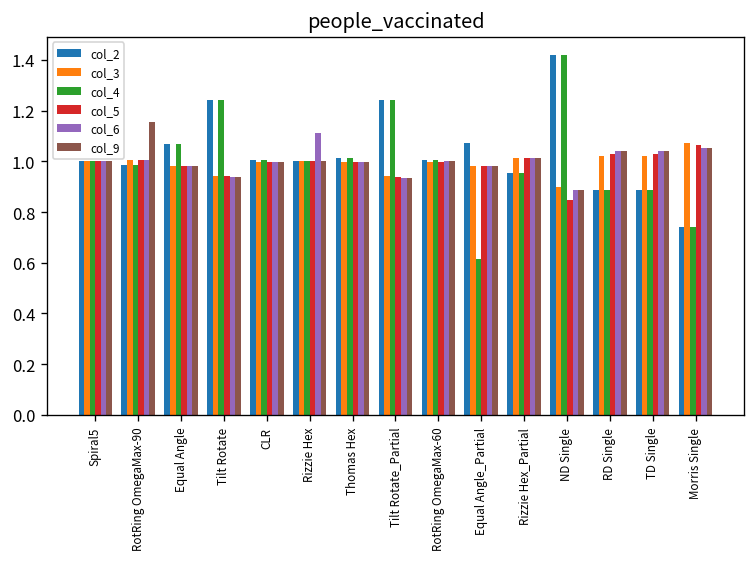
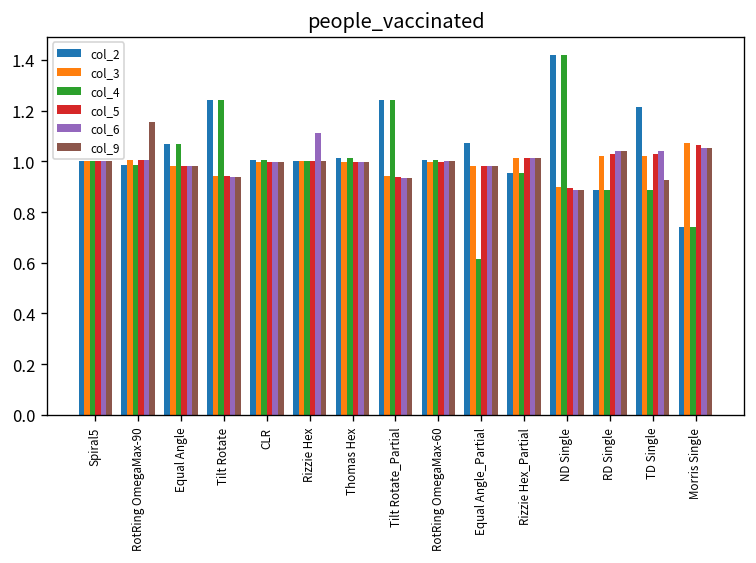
  {
    "col_2": {
      "Spiral5": 1.00,
      "RotRing OmegaMax-90": 0.98,
      "Equal Angle": 1.07,
      "Tilt Rotate": 1.24,
      "CLR": 1.01,
      "Rizzie Hex": 1.00,
      "Thomas Hex": 1.01,
      "Tilt Rotate_Partial": 1.24,
      "RotRing OmegaMax-60": 1.00,
      "Equal Angle_Partial": 1.07,
      "Rizzie Hex_Partial": 0.95,
      "ND Single": 1.42,
      "RD Single": 0.89,
-     "TD Single": 0.89,
+     "TD Single": 1.21,
      "Morris Single": 0.74
    },
    "col_3": {
      "Spiral5": 1.00,
      "RotRing OmegaMax-90": 1.00,
      "Equal Angle": 0.98,
      "Tilt Rotate": 0.94,
      "CLR": 1.00,
      "Rizzie Hex": 1.00,
      "Thomas Hex": 1.00,
      "Tilt Rotate_Partial": 0.94,
      "RotRing OmegaMax-60": 1.00,
      "Equal Angle_Partial": 0.98,
      "Rizzie Hex_Partial": 1.01,
      "ND Single": 0.90,
      "RD Single": 1.02,
      "TD Single": 1.02,
      "Morris Single": 1.07
    },
    "col_4": {
      "Spiral5": 1.00,
      "RotRing OmegaMax-90": 0.98,
      "Equal Angle": 1.07,
      "Tilt Rotate": 1.24,
      "CLR": 1.01,
      "Rizzie Hex": 1.00,
      "Thomas Hex": 1.01,
      "Tilt Rotate_Partial": 1.24,
      "RotRing OmegaMax-60": 1.00,
      "Equal Angle_Partial": 0.61,
      "Rizzie Hex_Partial": 0.95,
      "ND Single": 1.42,
      "RD Single": 0.89,
      "TD Single": 0.89,
      "Morris Single": 0.74
    },
    "col_5": {
      "Spiral5": 1.00,
      "RotRing OmegaMax-90": 1.00,
      "Equal Angle": 0.98,
      "Tilt Rotate": 0.94,
      "CLR": 1.00,
      "Rizzie Hex": 1.00,
      "Thomas Hex": 1.00,
      "Tilt Rotate_Partial": 0.94,
      "RotRing OmegaMax-60": 1.00,
      "Equal Angle_Partial": 0.98,
      "Rizzie Hex_Partial": 1.01,
-     "ND Single": 0.85,
+     "ND Single": 0.90,
      "RD Single": 1.03,
      "TD Single": 1.03,
      "Morris Single": 1.07
    },
    "col_6": {
      "Spiral5": 1.00,
      "RotRing OmegaMax-90": 1.00,
      "Equal Angle": 0.98,
      "Tilt Rotate": 0.94,
      "CLR": 1.00,
      "Rizzie Hex": 1.11,
      "Thomas Hex": 1.00,
      "Tilt Rotate_Partial": 0.94,
      "RotRing OmegaMax-60": 1.00,
      "Equal Angle_Partial": 0.98,
      "Rizzie Hex_Partial": 1.01,
      "ND Single": 0.89,
      "RD Single": 1.04,
      "TD Single": 1.04,
      "Morris Single": 1.05
    },
    "col_9": {
      "Spiral5": 1.00,
      "RotRing OmegaMax-90": 1.15,
      "Equal Angle": 0.98,
      "Tilt Rotate": 0.94,
      "CLR": 1.00,
      "Rizzie Hex": 1.00,
      "Thomas Hex": 1.00,
      "Tilt Rotate_Partial": 0.94,
      "RotRing OmegaMax-60": 1.00,
      "Equal Angle_Partial": 0.98,
      "Rizzie Hex_Partial": 1.01,
      "ND Single": 0.89,
      "RD Single": 1.04,
-     "TD Single": 1.04,
+     "TD Single": 0.93,
      "Morris Single": 1.05
    }
  }
